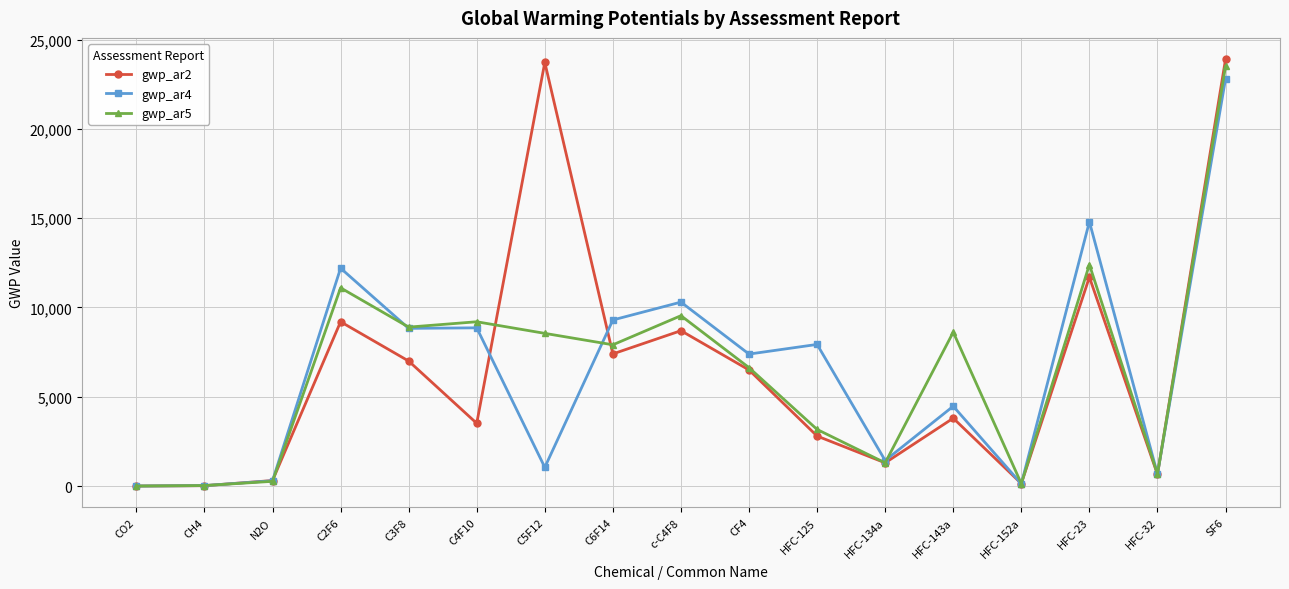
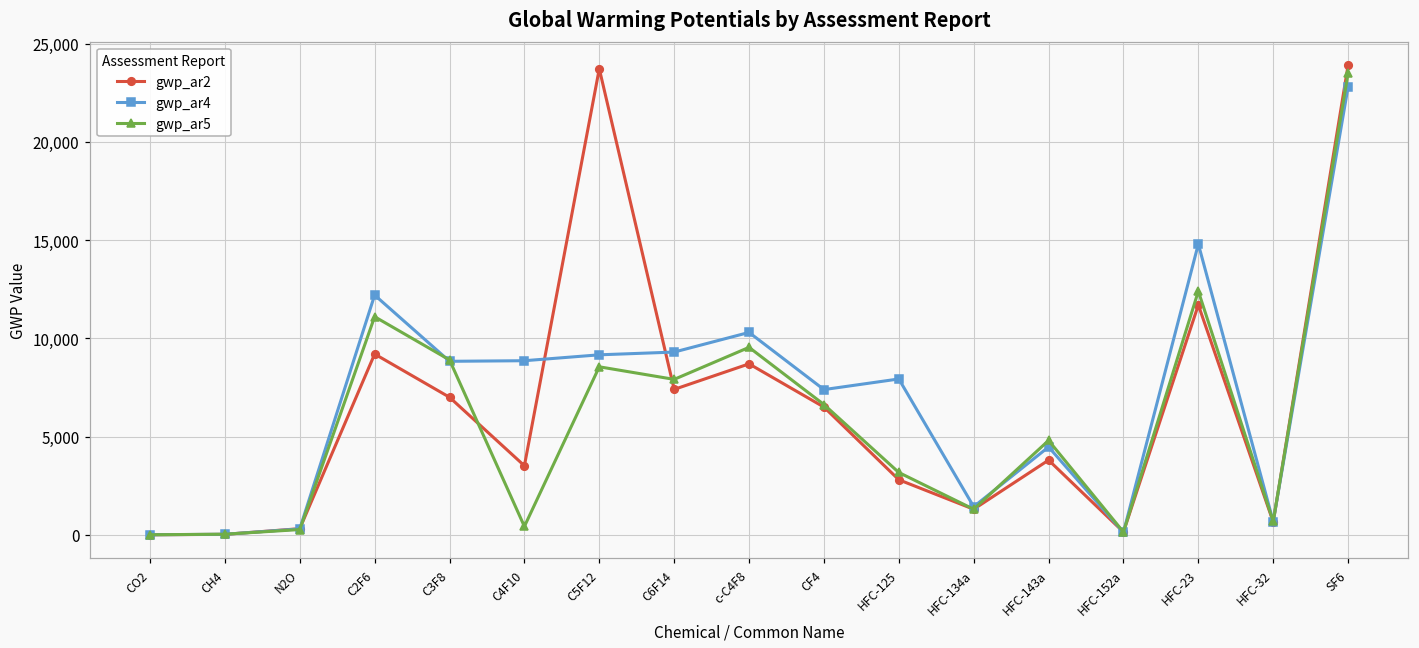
  {
    "gwp_ar2": {
      "C2F6": "9,200",
      "C3F8": "7,000",
      "C4F10": "3,500",
      "C5F12": "23,700",
      "C6F14": "7,400",
      "c-C4F8": "8,700",
      "HFC-125": "2,800",
      "HFC-143a": "3,800",
      "HFC-23": "11,700",
      "SF6": "23,900"
    },
    "gwp_ar4": {
      "C2F6": "12,200",
      "C4F10": "8,900",
-     "C5F12": "1,000",
+     "C5F12": "9,200",
      "C6F14": "9,300",
      "c-C4F8": "10,300",
      "CF4": "7,400",
      "HFC-125": "7,900",
      "HFC-143a": "4,500",
      "HFC-23": "14,800",
      "SF6": "22,800"
    },
    "gwp_ar5": {
      "C2F6": "11,100",
-     "C4F10": "9,200",
+     "C4F10": "400",
      "C5F12": "8,600",
      "C6F14": "7,900",
      "c-C4F8": "9,500",
      "HFC-125": "3,200",
-     "HFC-143a": "8,600",
+     "HFC-143a": "4,800",
      "HFC-23": "12,400",
      "SF6": "23,500"
    }
  }
